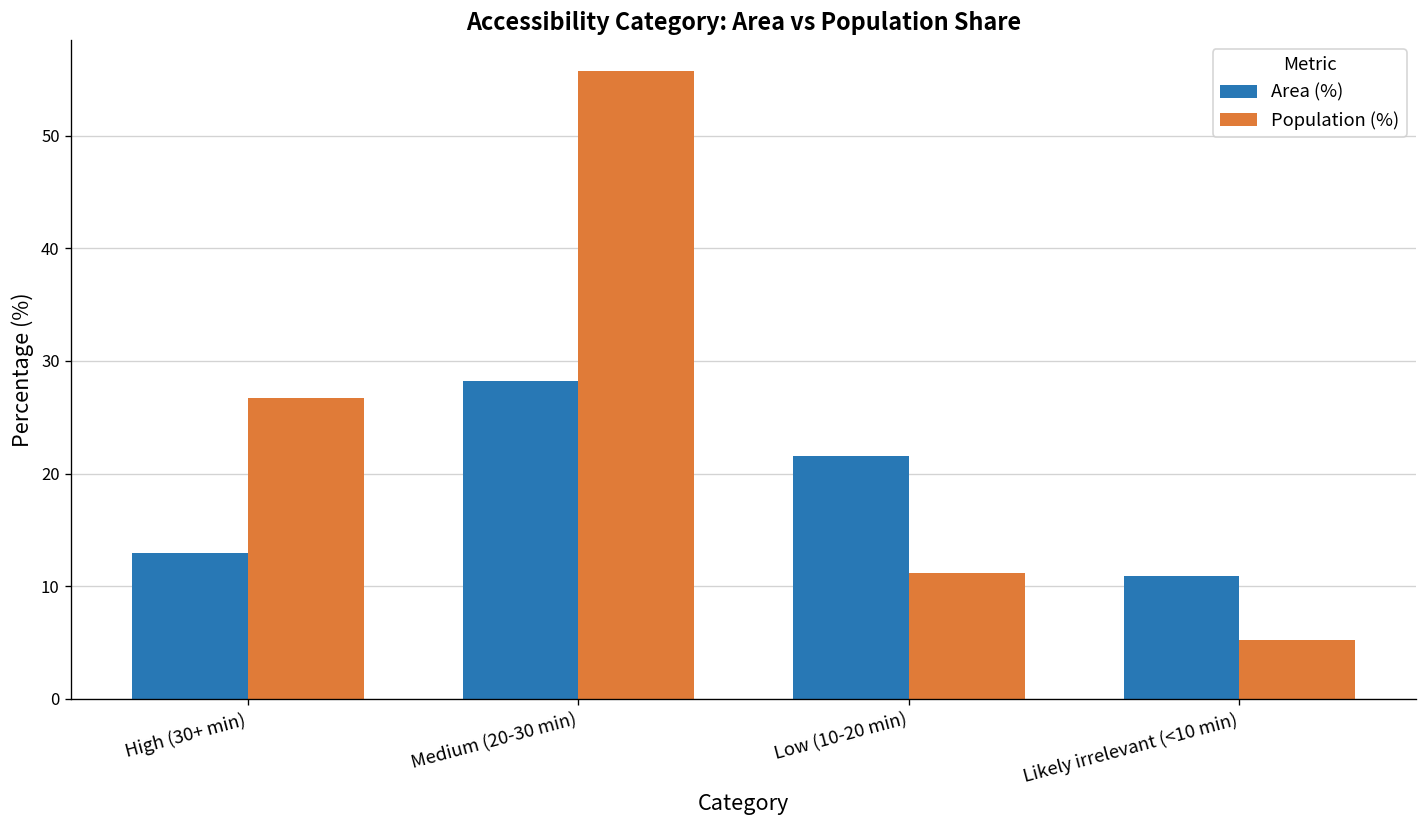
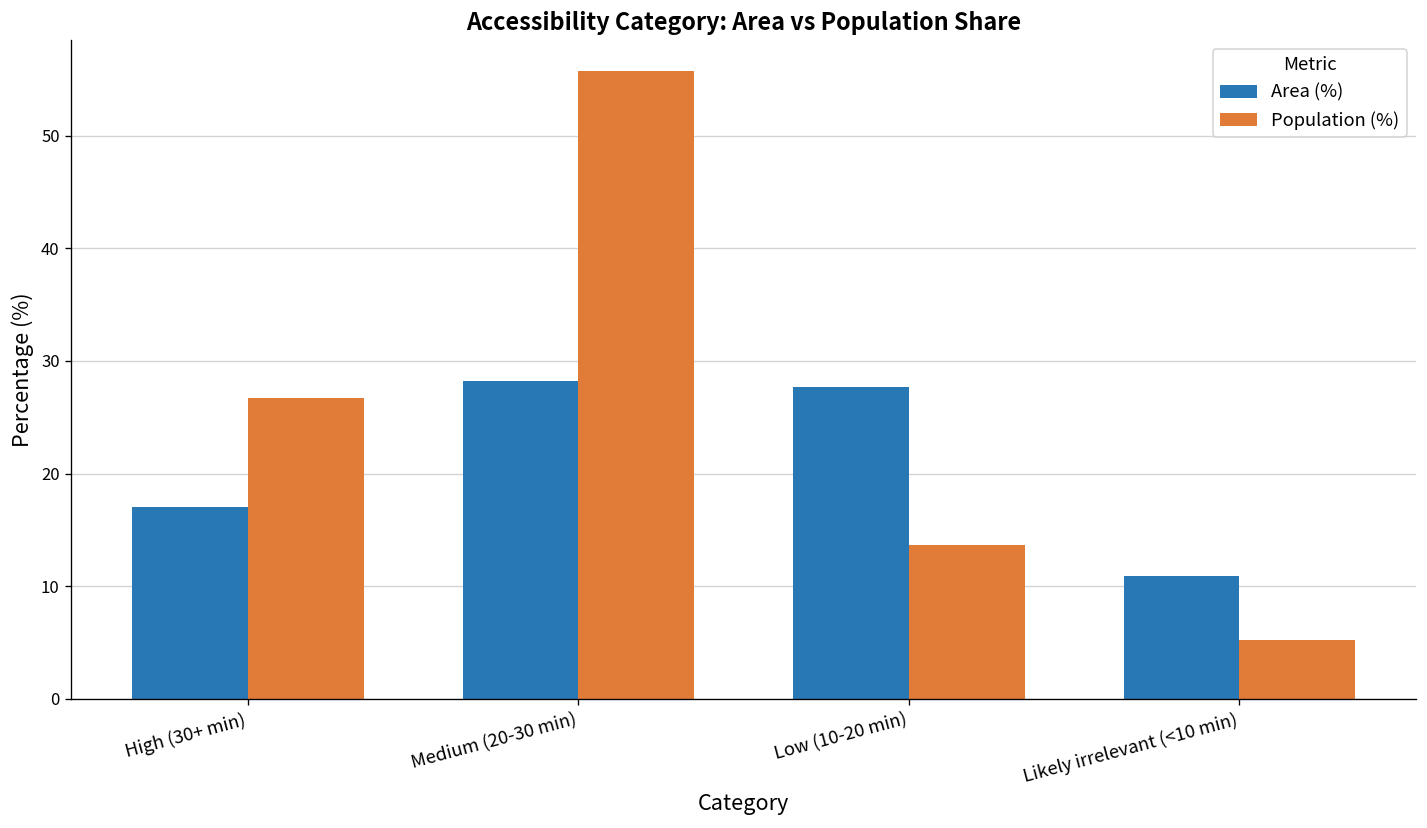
  {
    "Area (%)": {
-     "High (30+ min)": 13,
+     "High (30+ min)": 17,
      "Medium (20-30 min)": 28,
-     "Low (10-20 min)": 22,
+     "Low (10-20 min)": 28,
      "Likely irrelevant (<10 min)": 11
    },
    "Population (%)": {
      "High (30+ min)": 27,
      "Medium (20-30 min)": 56,
-     "Low (10-20 min)": 11,
+     "Low (10-20 min)": 14,
      "Likely irrelevant (<10 min)": 5
    }
  }
